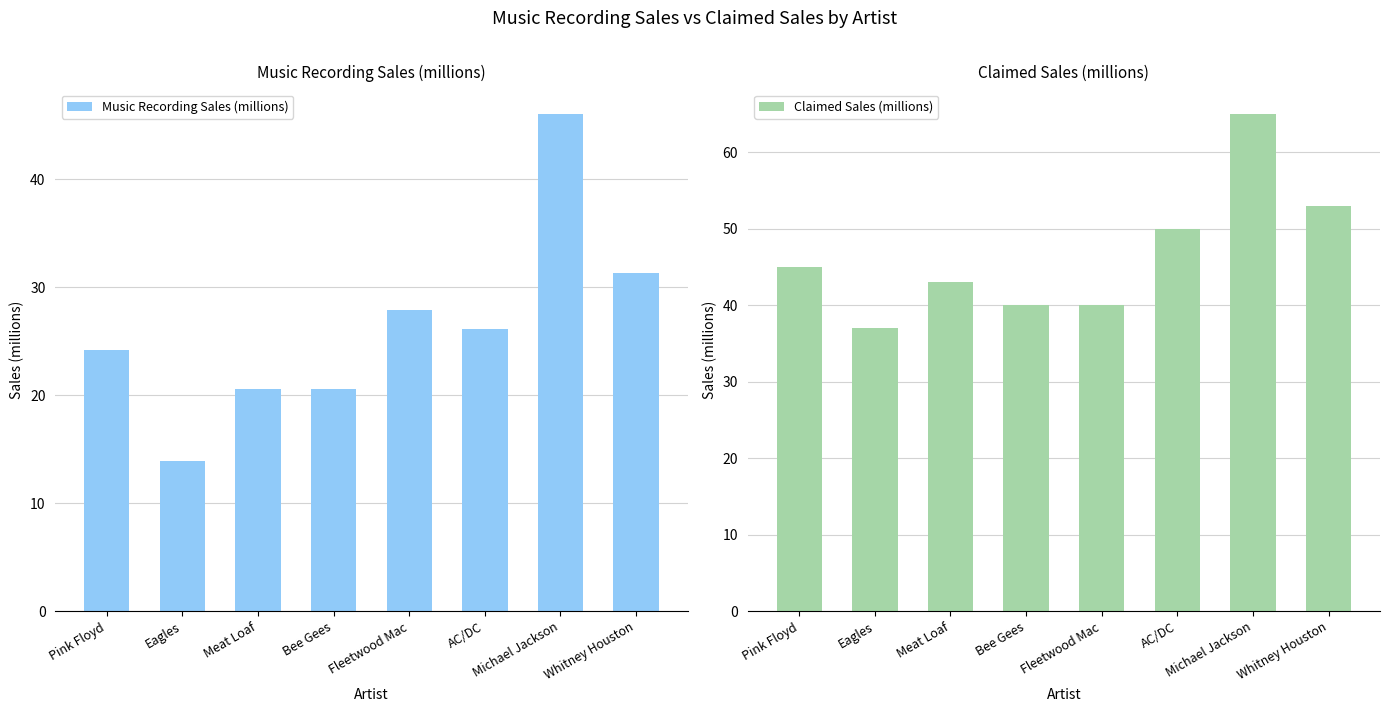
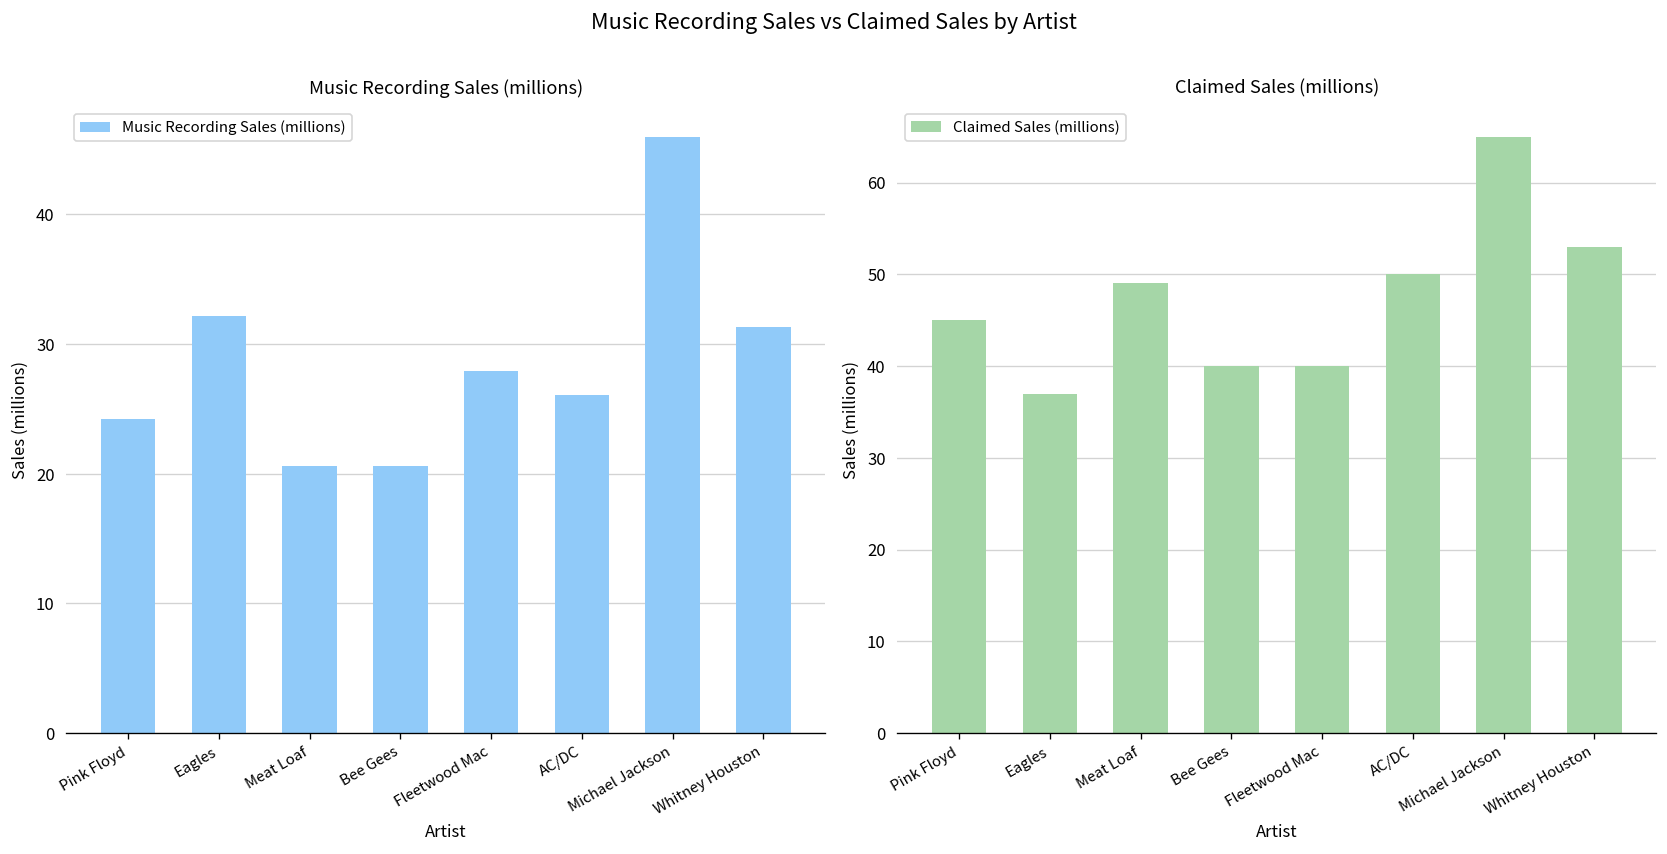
  {
    "Music Recording Sales (millions)": {
      "Pink Floyd": 24.2,
-     "Eagles": 13.9,
+     "Eagles": 32.2,
      "Meat Loaf": 20.6,
      "Bee Gees": 20.6,
      "Fleetwood Mac": 27.9,
      "AC/DC": 26.1,
      "Michael Jackson": 46.0,
      "Whitney Houston": 31.3
    },
    "Claimed Sales (millions)": {
      "Pink Floyd": 45,
      "Eagles": 37,
-     "Meat Loaf": 43,
+     "Meat Loaf": 49,
      "Bee Gees": 40,
      "Fleetwood Mac": 40,
      "AC/DC": 50,
      "Michael Jackson": 65,
      "Whitney Houston": 53
    }
  }
